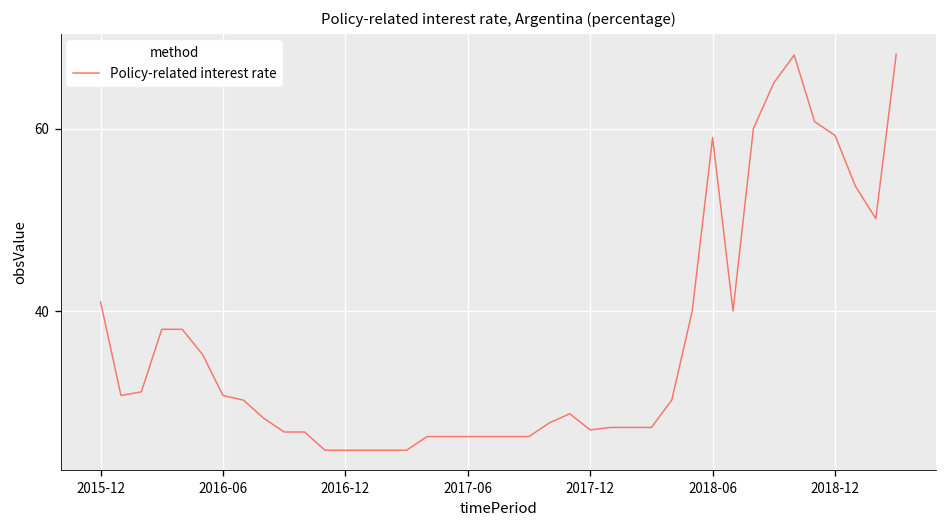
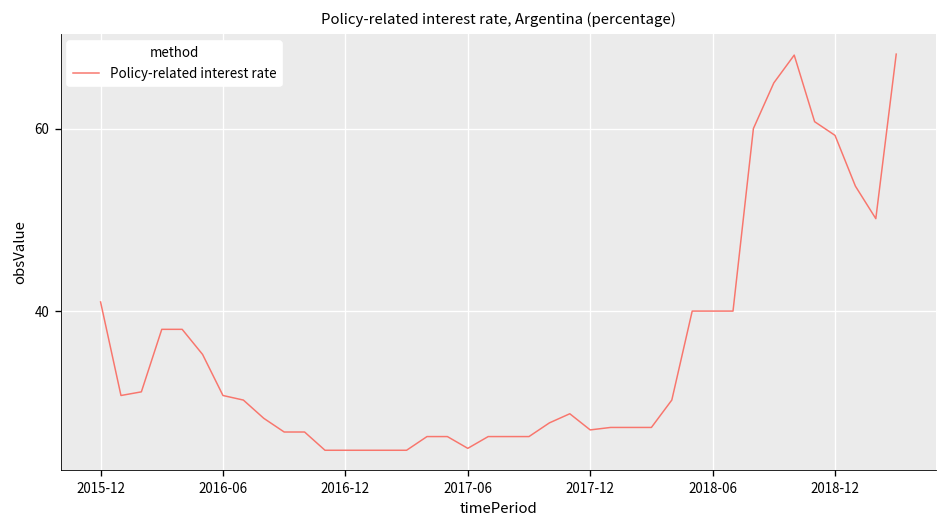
  {
    "2015-12": 41,
    "2016-06": 31,
    "2016-12": 25,
-   "2017-06": 26,
+   "2017-06": 25,
    "2017-12": 27,
-   "2018-06": 59,
+   "2018-06": 40,
    "2018-12": 59
  }
